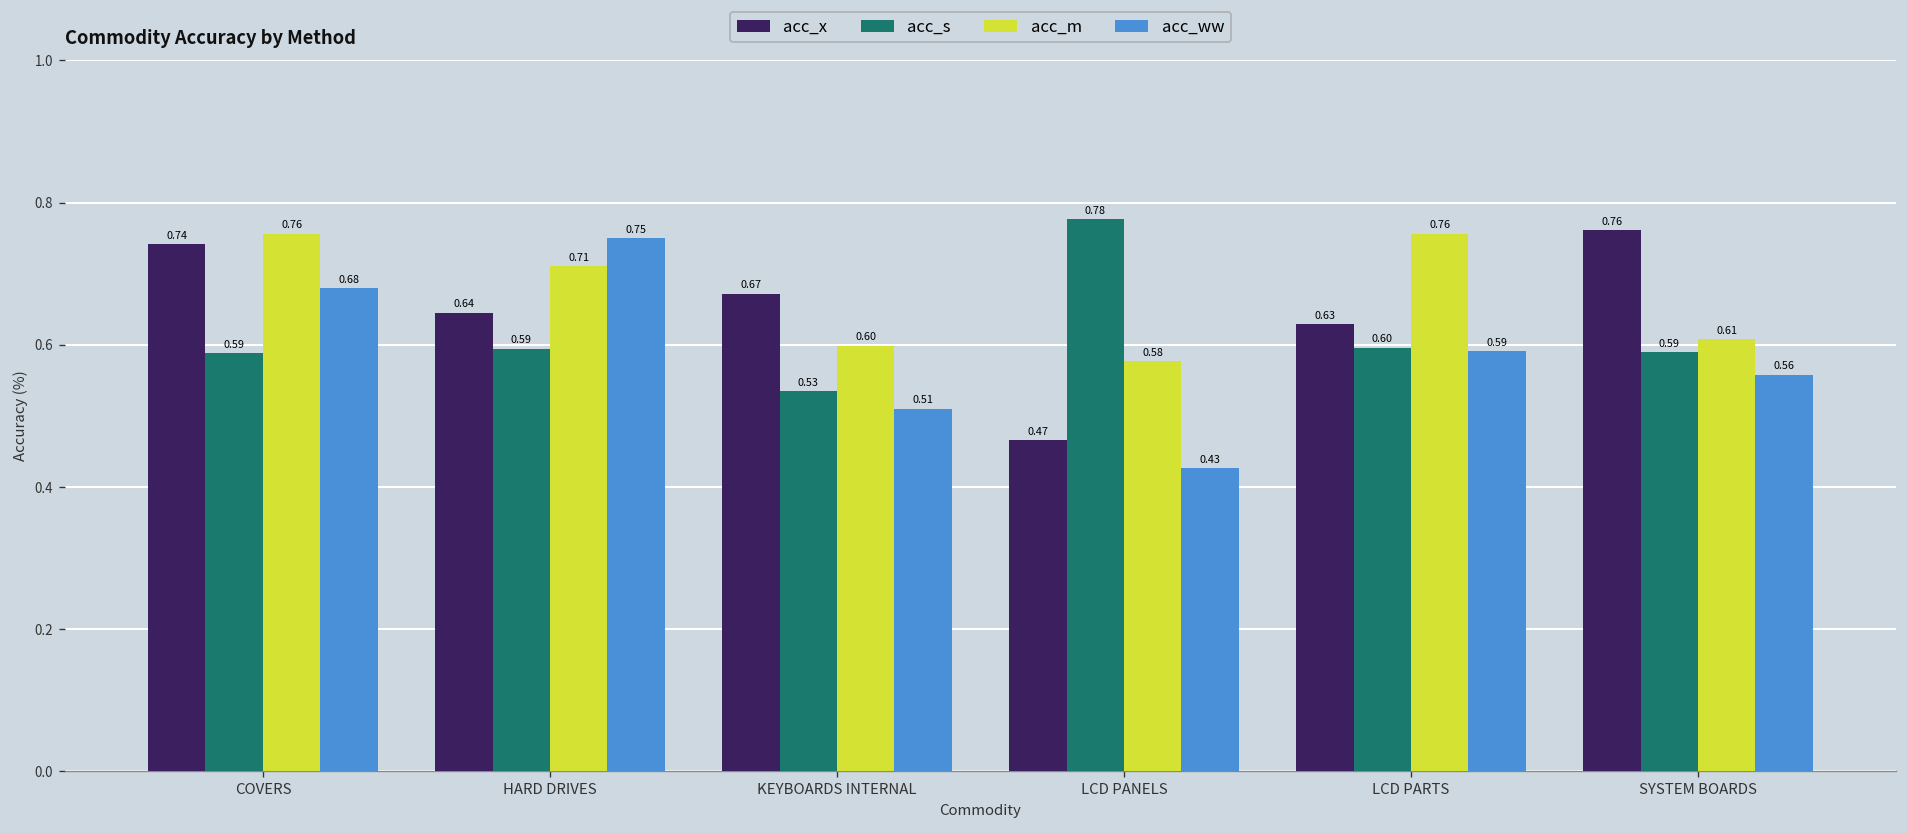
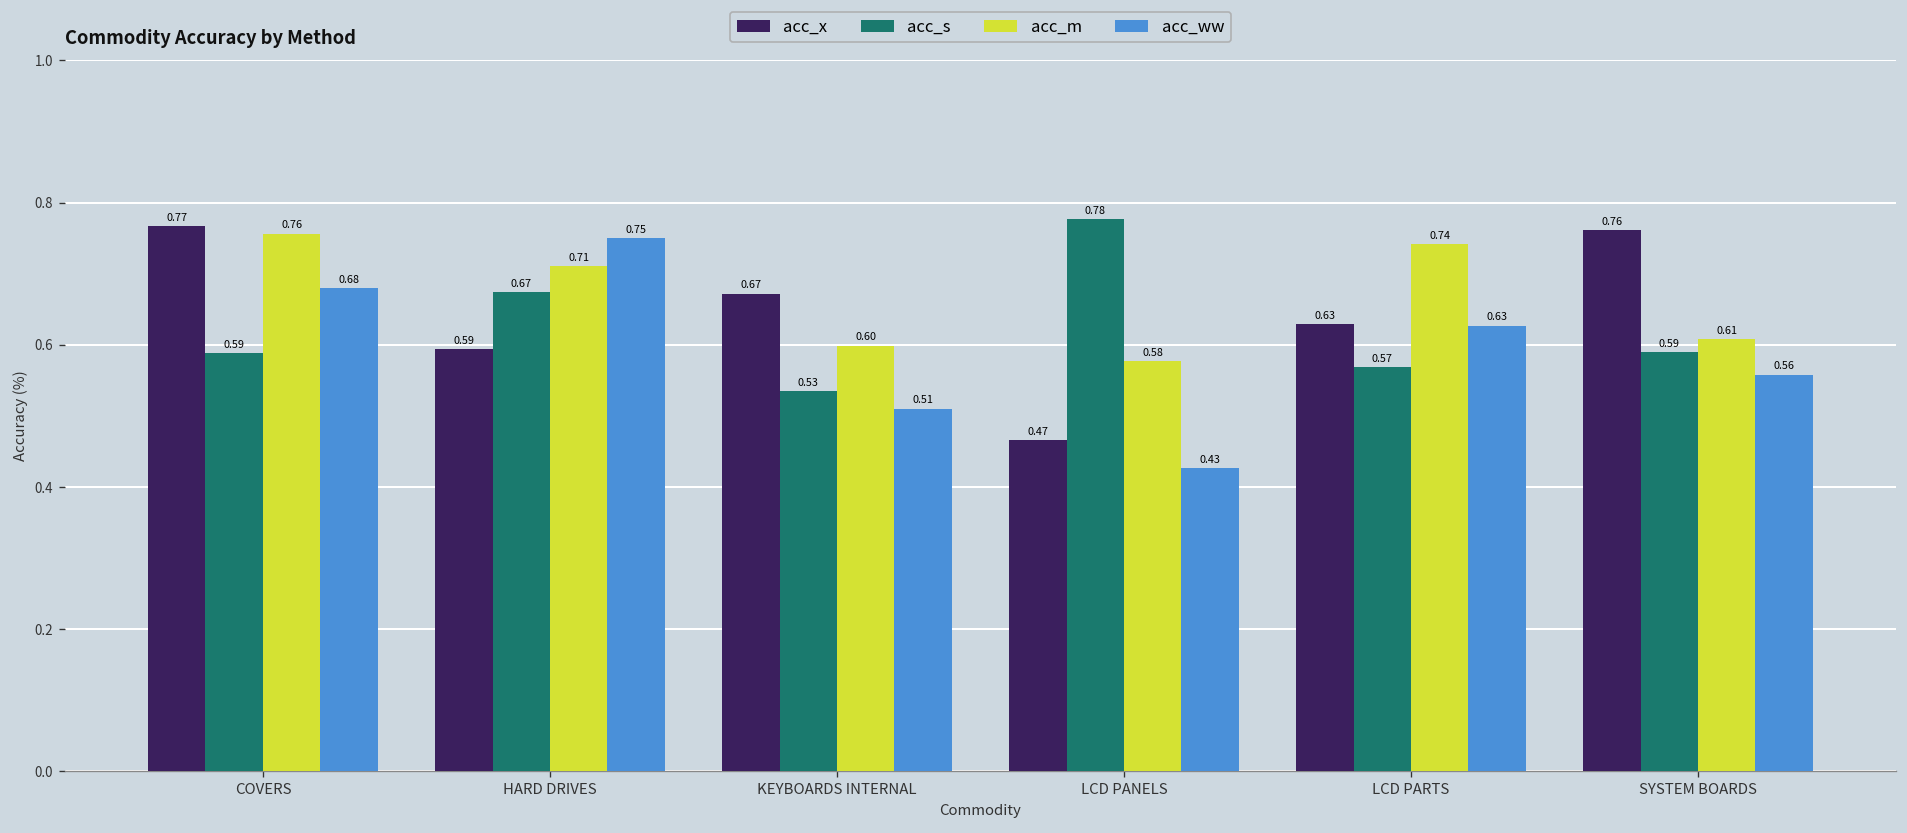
  {
    "acc_x": {
-     "COVERS": 0.74,
-     "HARD DRIVES": 0.64,
+     "COVERS": 0.77,
+     "HARD DRIVES": 0.59,
      "KEYBOARDS INTERNAL": 0.67,
      "LCD PANELS": 0.47,
      "LCD PARTS": 0.63,
      "SYSTEM BOARDS": 0.76
    },
    "acc_s": {
      "COVERS": 0.59,
-     "HARD DRIVES": 0.59,
+     "HARD DRIVES": 0.67,
      "KEYBOARDS INTERNAL": 0.53,
      "LCD PANELS": 0.78,
-     "LCD PARTS": 0.60,
+     "LCD PARTS": 0.57,
      "SYSTEM BOARDS": 0.59
    },
    "acc_m": {
      "COVERS": 0.76,
      "HARD DRIVES": 0.71,
      "KEYBOARDS INTERNAL": 0.60,
      "LCD PANELS": 0.58,
-     "LCD PARTS": 0.76,
+     "LCD PARTS": 0.74,
      "SYSTEM BOARDS": 0.61
    },
    "acc_ww": {
      "COVERS": 0.68,
      "HARD DRIVES": 0.75,
      "KEYBOARDS INTERNAL": 0.51,
      "LCD PANELS": 0.43,
-     "LCD PARTS": 0.59,
+     "LCD PARTS": 0.63,
      "SYSTEM BOARDS": 0.56
    }
  }
